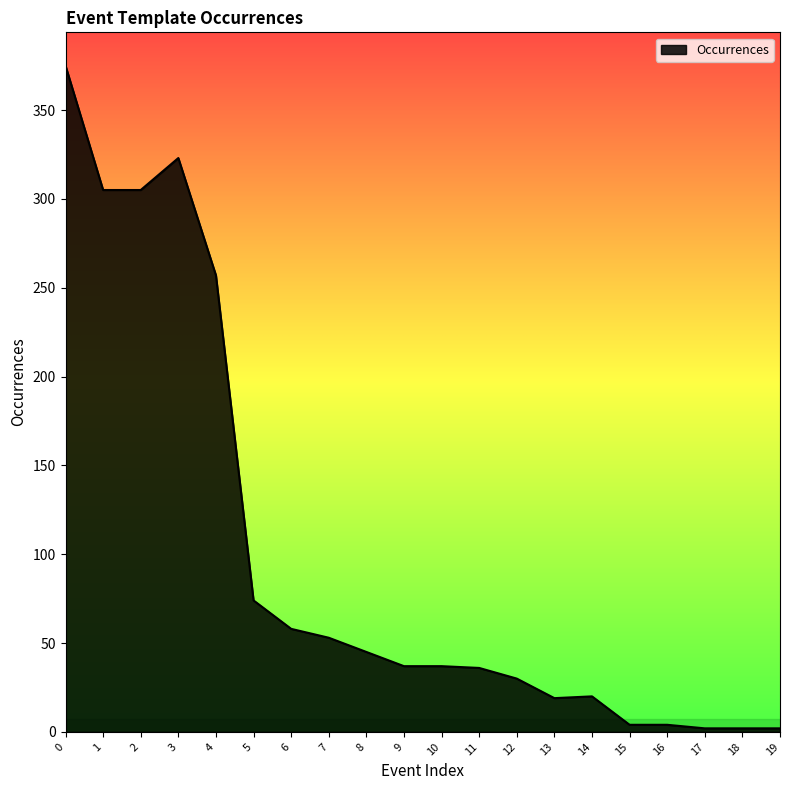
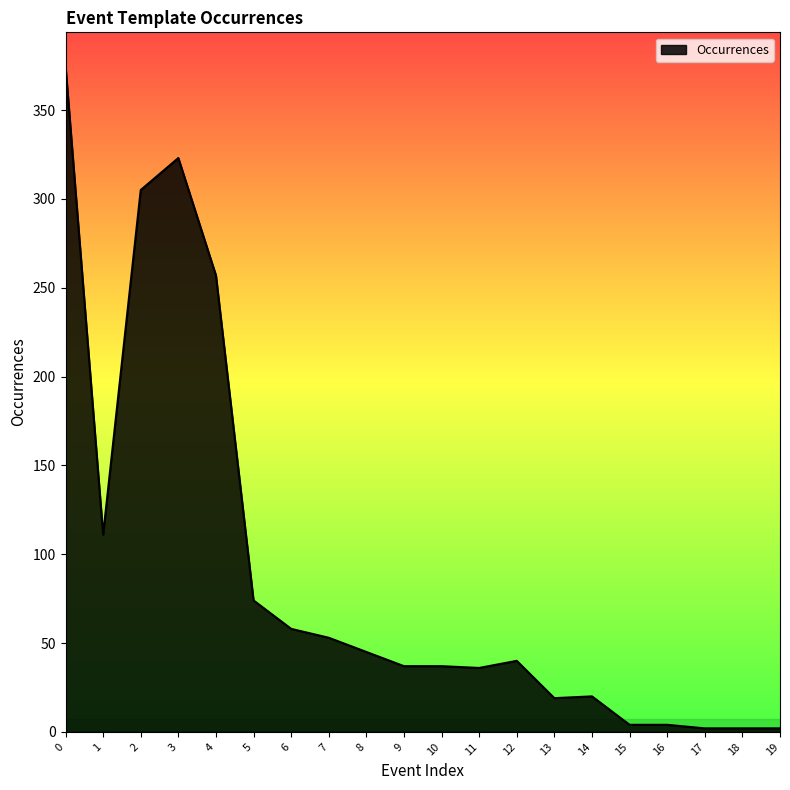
  {
    "0": 375,
-   "1": 305,
+   "1": 111,
    "2": 305,
    "3": 323,
    "4": 257,
    "5": 74,
    "6": 58,
    "7": 53,
    "8": 45,
    "9": 37,
    "10": 37,
    "11": 36,
-   "12": 30,
+   "12": 40,
    "13": 19,
    "14": 20
  }
